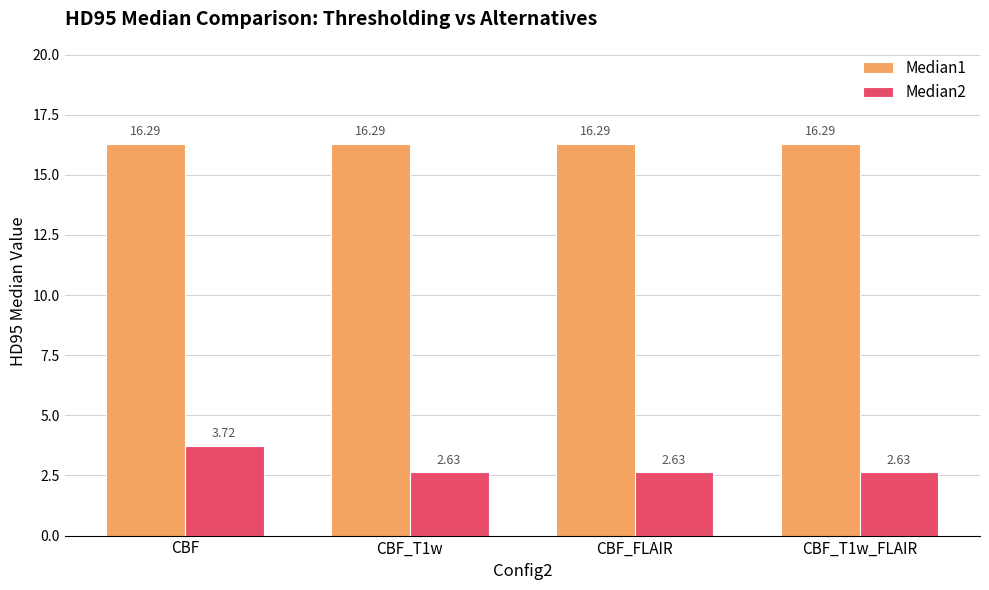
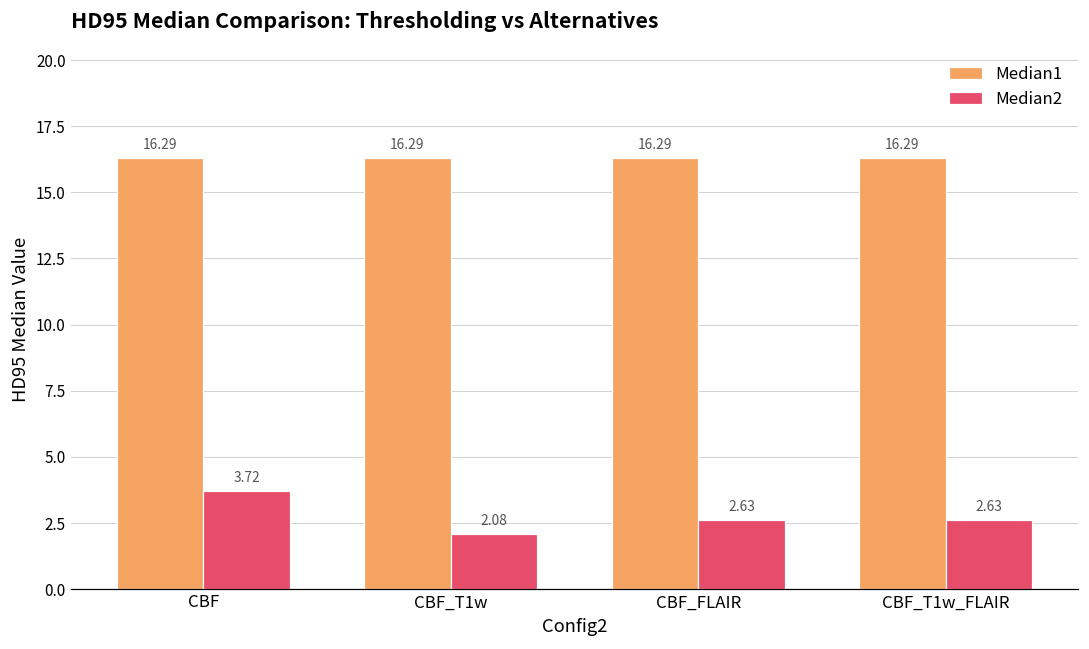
  {
    "Median1": {
      "CBF": 16.29,
      "CBF_T1w": 16.29,
      "CBF_FLAIR": 16.29,
      "CBF_T1w_FLAIR": 16.29
    },
    "Median2": {
      "CBF": 3.72,
-     "CBF_T1w": 2.63,
+     "CBF_T1w": 2.08,
      "CBF_FLAIR": 2.63,
      "CBF_T1w_FLAIR": 2.63
    }
  }
